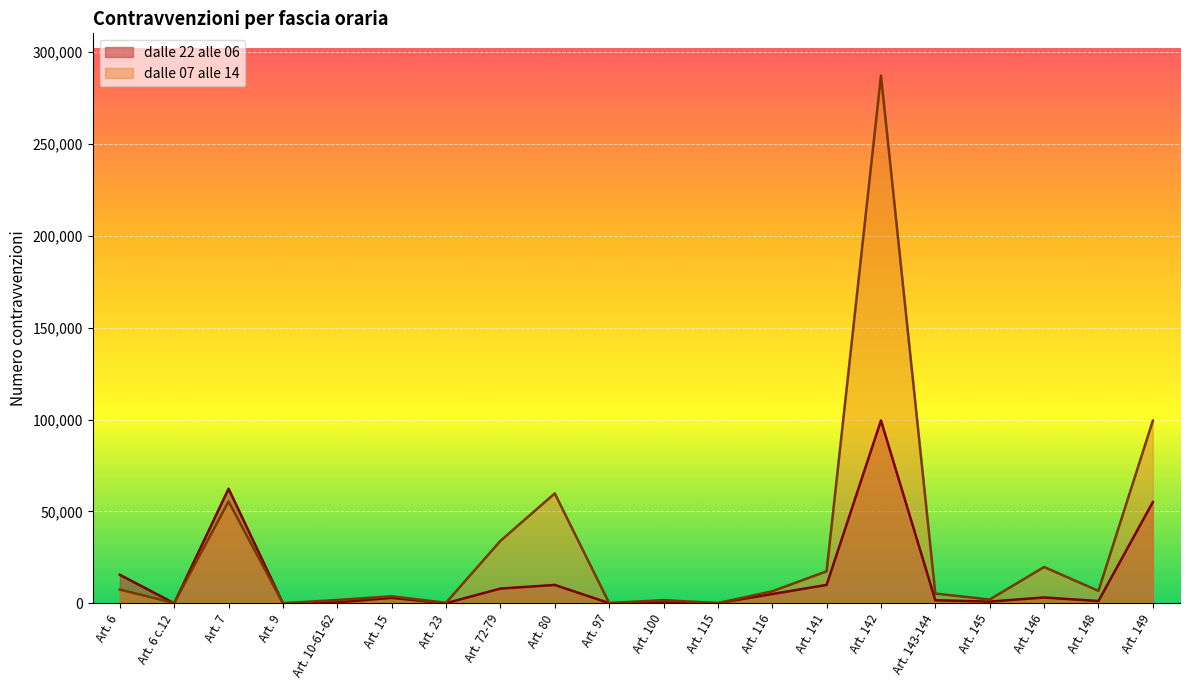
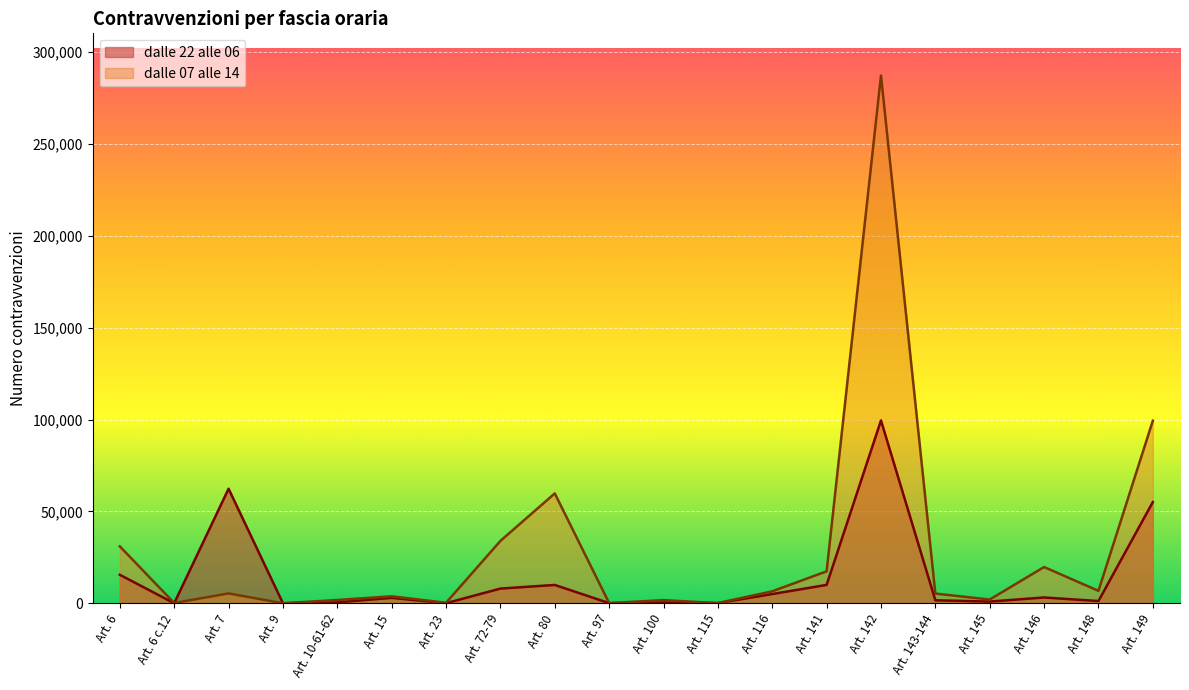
  {
    "dalle 22 alle 06": {
      "Art. 6": "15,000",
      "Art. 7": "62,000",
      "Art. 72-79": "8,000",
      "Art. 80": "10,000",
      "Art. 116": "5,000",
      "Art. 141": "10,000",
      "Art. 142": "100,000",
      "Art. 143-144": "2,000",
      "Art. 146": "3,000",
      "Art. 148": "1,000",
      "Art. 149": "55,000"
    },
    "dalle 07 alle 14": {
-     "Art. 6": "7,000",
-     "Art. 7": "55,000",
+     "Art. 6": "31,000",
+     "Art. 7": "5,000",
      "Art. 72-79": "34,000",
      "Art. 80": "60,000",
      "Art. 116": "7,000",
      "Art. 141": "17,000",
      "Art. 142": "287,000",
      "Art. 143-144": "5,000",
      "Art. 146": "20,000",
      "Art. 148": "7,000",
      "Art. 149": "99,000"
    }
  }
